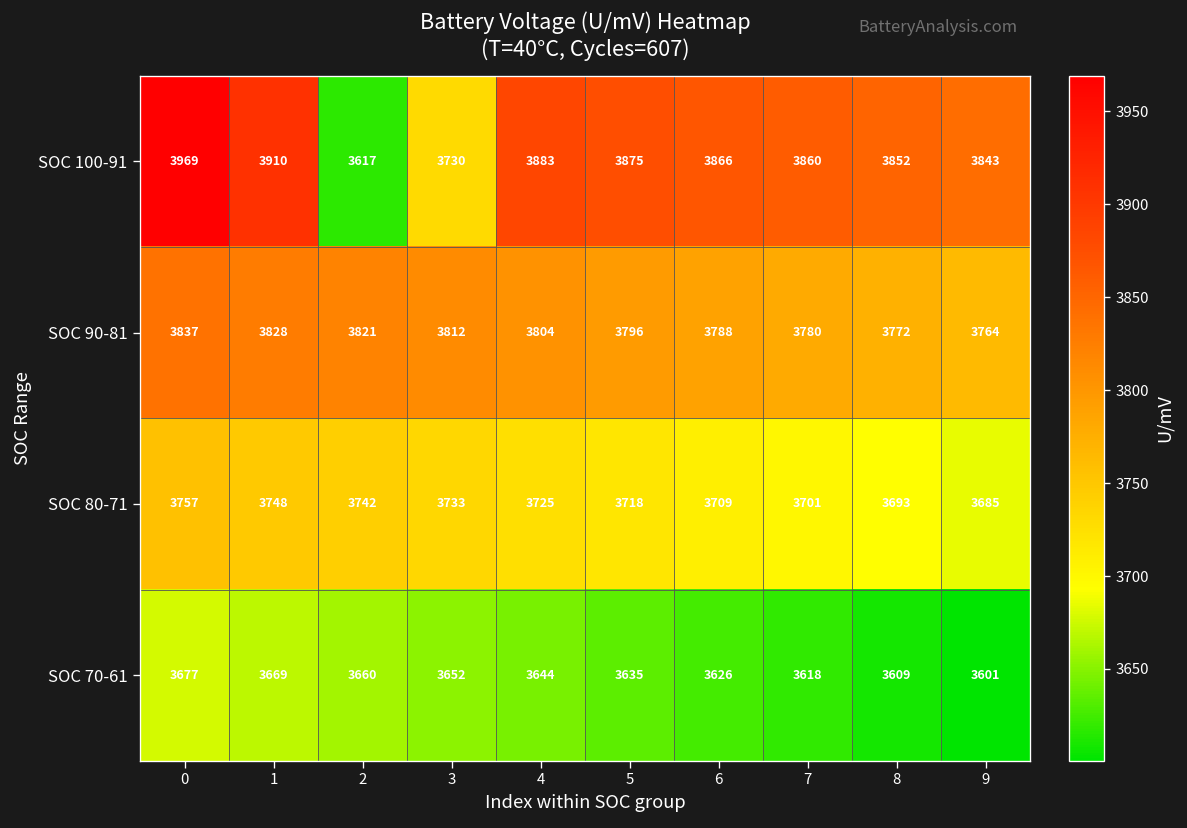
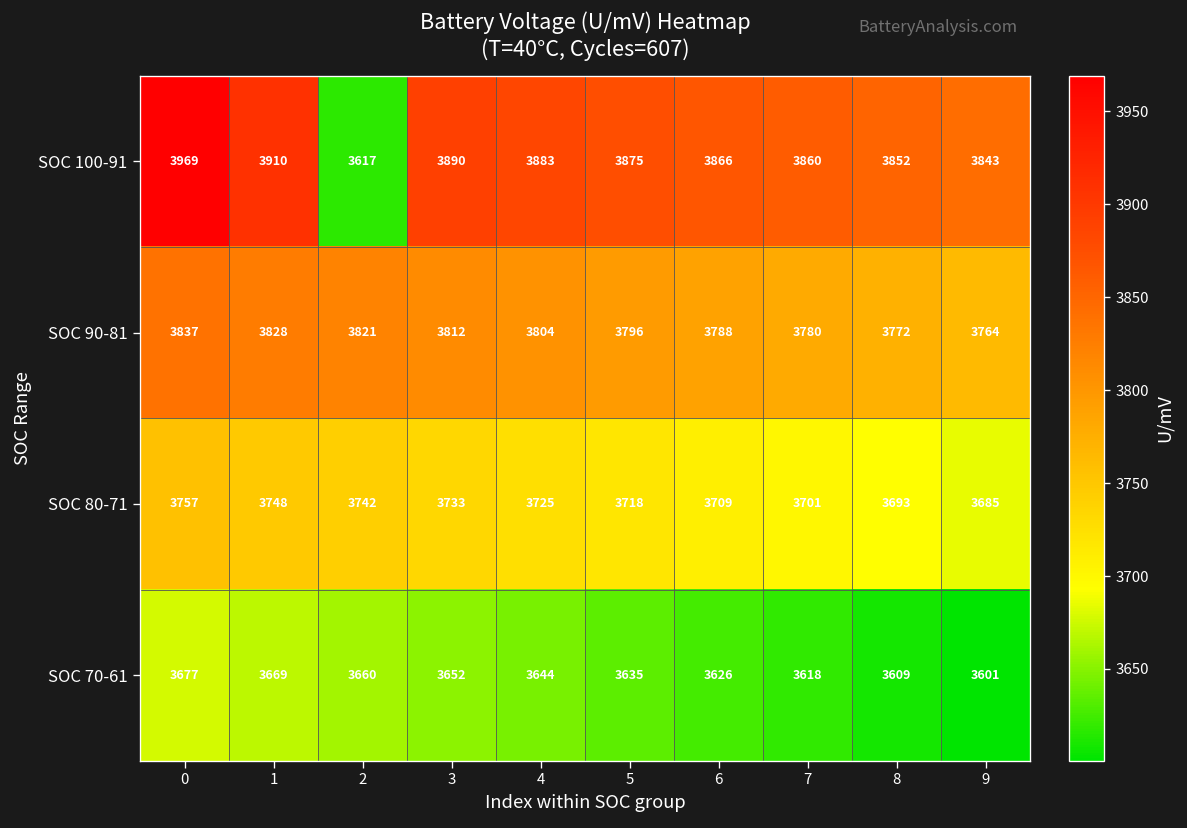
  {
    "SOC 100-91": {
      "0": 3969,
      "1": 3910,
      "2": 3617,
-     "3": 3730,
+     "3": 3890,
      "4": 3883,
      "5": 3875,
      "6": 3866,
      "7": 3860,
      "8": 3852,
      "9": 3843
    },
    "SOC 90-81": {
      "0": 3837,
      "1": 3828,
      "2": 3821,
      "3": 3812,
      "4": 3804,
      "5": 3796,
      "6": 3788,
      "7": 3780,
      "8": 3772,
      "9": 3764
    },
    "SOC 80-71": {
      "0": 3757,
      "1": 3748,
      "2": 3742,
      "3": 3733,
      "4": 3725,
      "5": 3718,
      "6": 3709,
      "7": 3701,
      "8": 3693,
      "9": 3685
    },
    "SOC 70-61": {
      "0": 3677,
      "1": 3669,
      "2": 3660,
      "3": 3652,
      "4": 3644,
      "5": 3635,
      "6": 3626,
      "7": 3618,
      "8": 3609,
      "9": 3601
    }
  }
